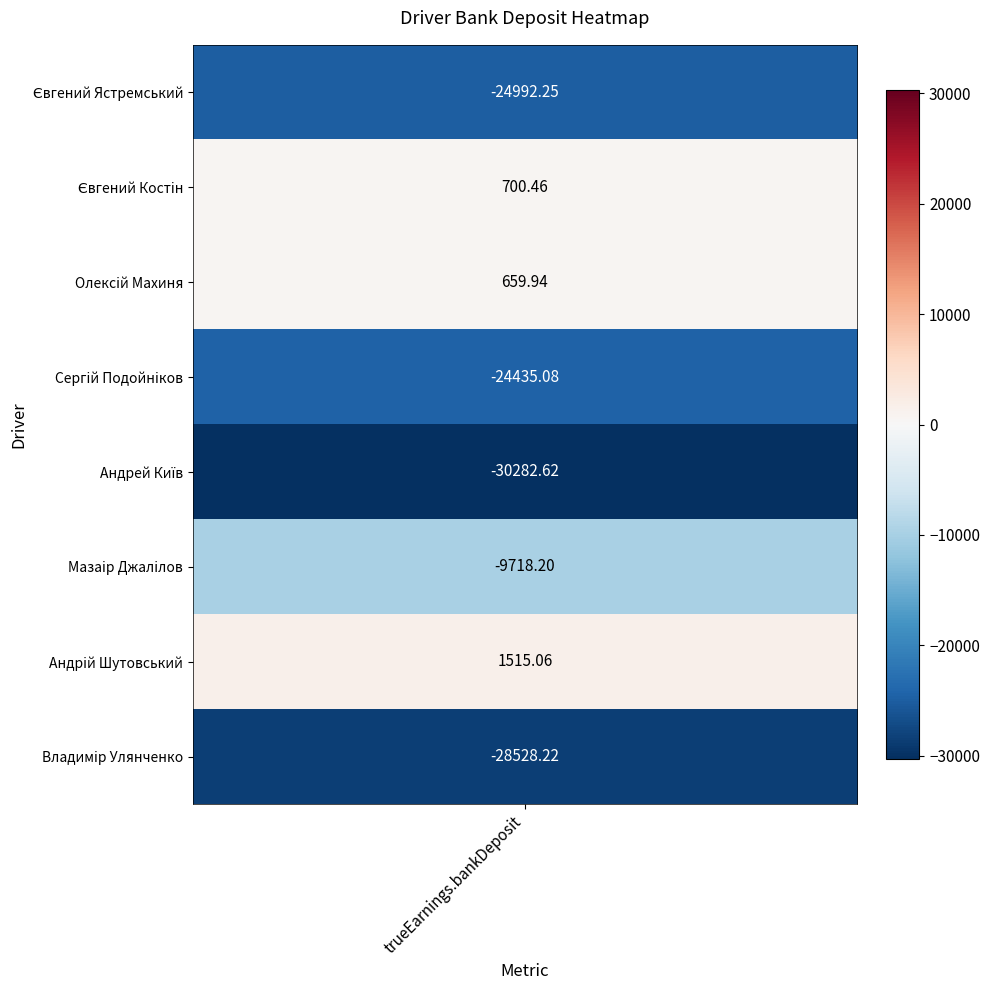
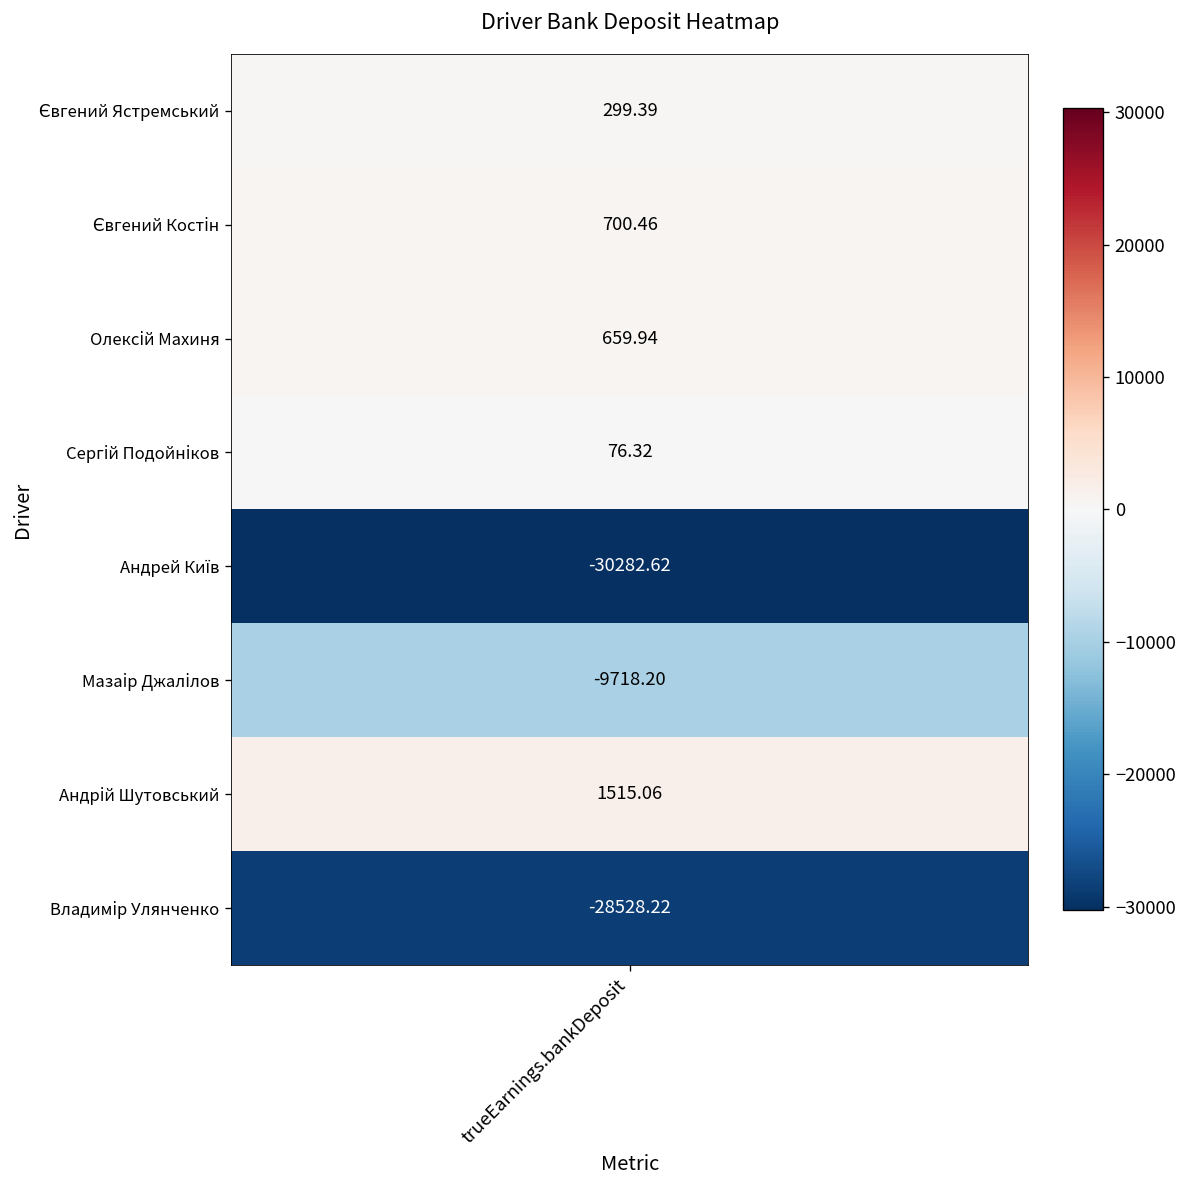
  {
    "Євгений Ястремський": {
-     "trueEarnings.bankDeposit": -24992.25
+     "trueEarnings.bankDeposit": 299.39
    },
    "Євгений Костін": {
      "trueEarnings.bankDeposit": 700.46
    },
    "Олексій Махиня": {
      "trueEarnings.bankDeposit": 659.94
    },
    "Сергій Подойніков": {
-     "trueEarnings.bankDeposit": -24435.08
+     "trueEarnings.bankDeposit": 76.32
    },
    "Андрей Київ": {
      "trueEarnings.bankDeposit": -30282.62
    },
    "Мазаір Джалілов": {
      "trueEarnings.bankDeposit": -9718.20
    },
    "Андрій Шутовський": {
      "trueEarnings.bankDeposit": 1515.06
    },
    "Владимір Улянченко": {
      "trueEarnings.bankDeposit": -28528.22
    }
  }
